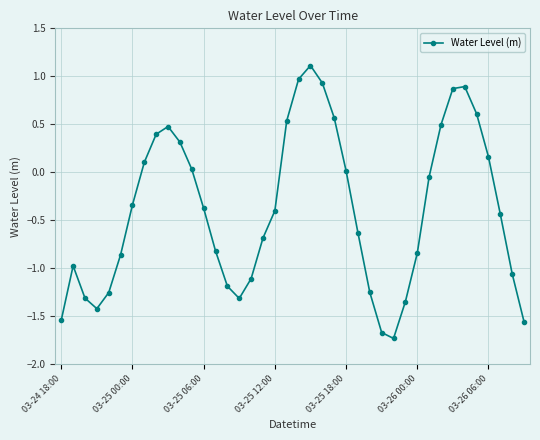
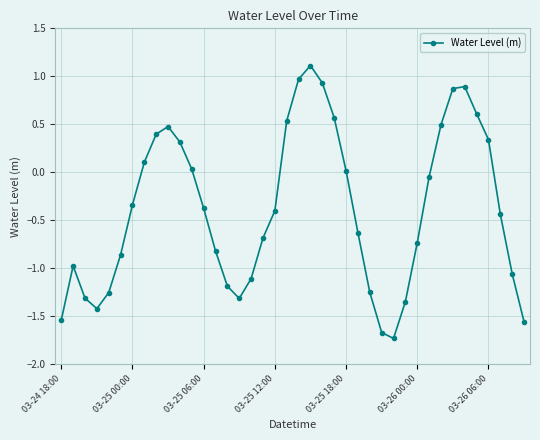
  {
    "03-24 18:00": -1.5,
    "03-25 00:00": -0.3,
    "03-25 06:00": -0.4,
    "03-25 12:00": -0.4,
    "03-25 18:00": 0.0,
-   "03-26 00:00": -0.8,
-   "03-26 06:00": 0.2
+   "03-26 00:00": -0.7,
+   "03-26 06:00": 0.3
  }
